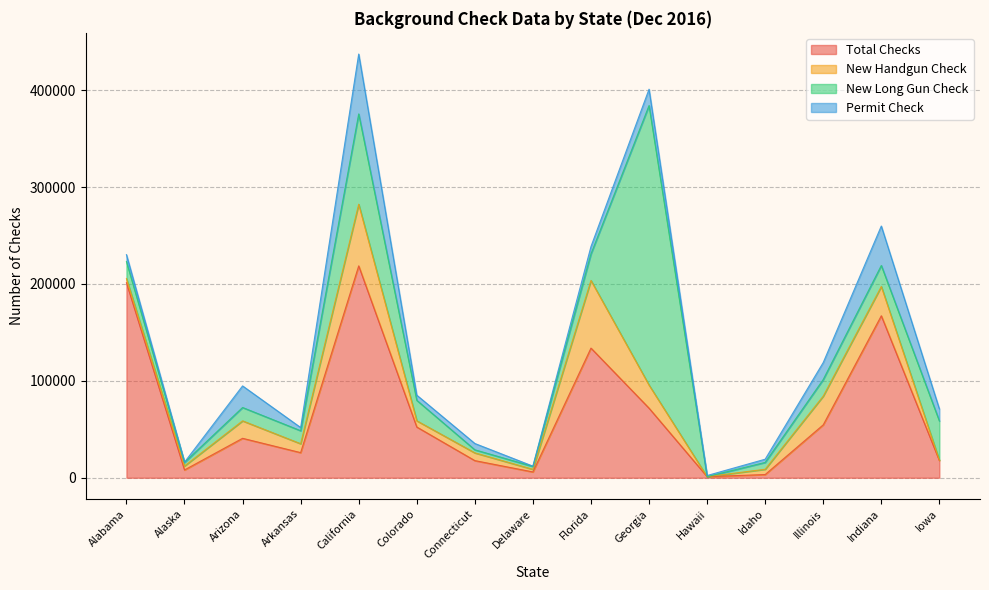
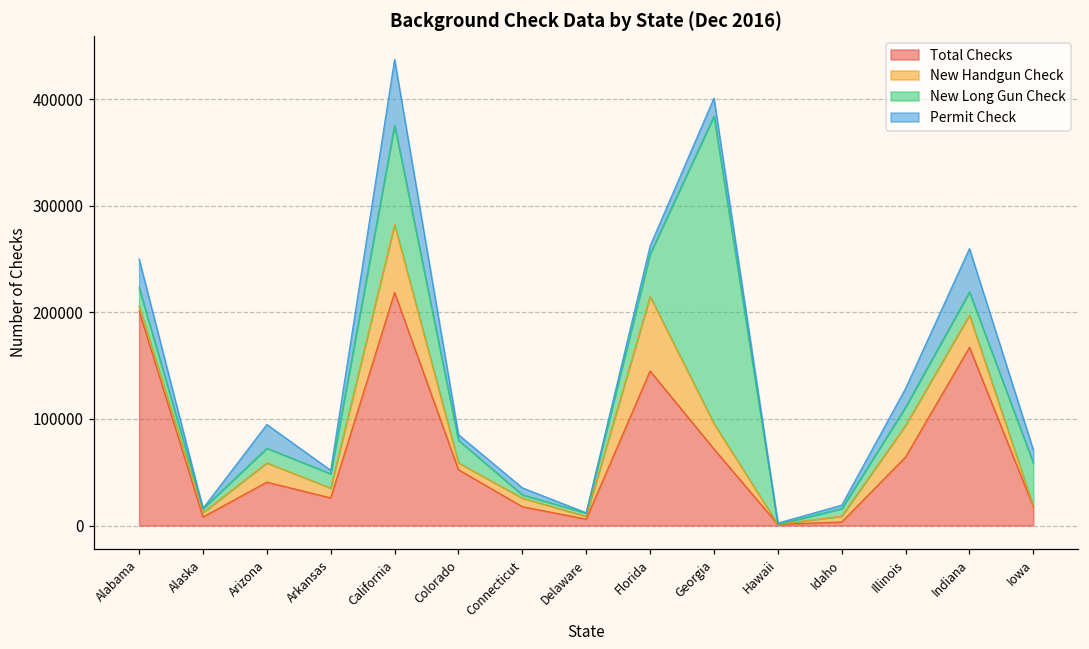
  {
    "Total Checks": {
      "Alabama": 200000,
      "Alaska": 10000,
      "Arizona": 40000,
      "Arkansas": 30000,
      "California": 220000,
      "Colorado": 50000,
      "Connecticut": 20000,
      "Delaware": 10000,
-     "Florida": 130000,
+     "Florida": 150000,
      "Georgia": 70000,
      "Idaho": 0,
-     "Illinois": 50000,
+     "Illinois": 60000,
      "Indiana": 170000
    },
    "New Handgun Check": {
      "Alabama": 0,
      "Alaska": 0,
      "Arizona": 20000,
      "Arkansas": 10000,
      "California": 60000,
      "Colorado": 10000,
      "Connecticut": 10000,
      "Delaware": 0,
      "Florida": 70000,
      "Georgia": 20000,
      "Idaho": 10000,
      "Illinois": 30000,
      "Indiana": 30000
    },
    "New Long Gun Check": {
      "Alabama": 20000,
      "Arizona": 10000,
      "Arkansas": 10000,
      "California": 90000,
      "Colorado": 20000,
      "Connecticut": 0,
-     "Florida": 30000,
+     "Florida": 40000,
      "Georgia": 290000,
      "Idaho": 10000,
      "Illinois": 20000,
      "Indiana": 20000,
      "Iowa": 40000
    },
    "Permit Check": {
-     "Alabama": 10000,
+     "Alabama": 30000,
      "Arizona": 20000,
      "Arkansas": 0,
      "California": 60000,
      "Colorado": 10000,
      "Connecticut": 10000,
      "Florida": 10000,
      "Georgia": 20000,
      "Idaho": 0,
      "Illinois": 20000,
      "Indiana": 40000,
      "Iowa": 10000
    }
  }
